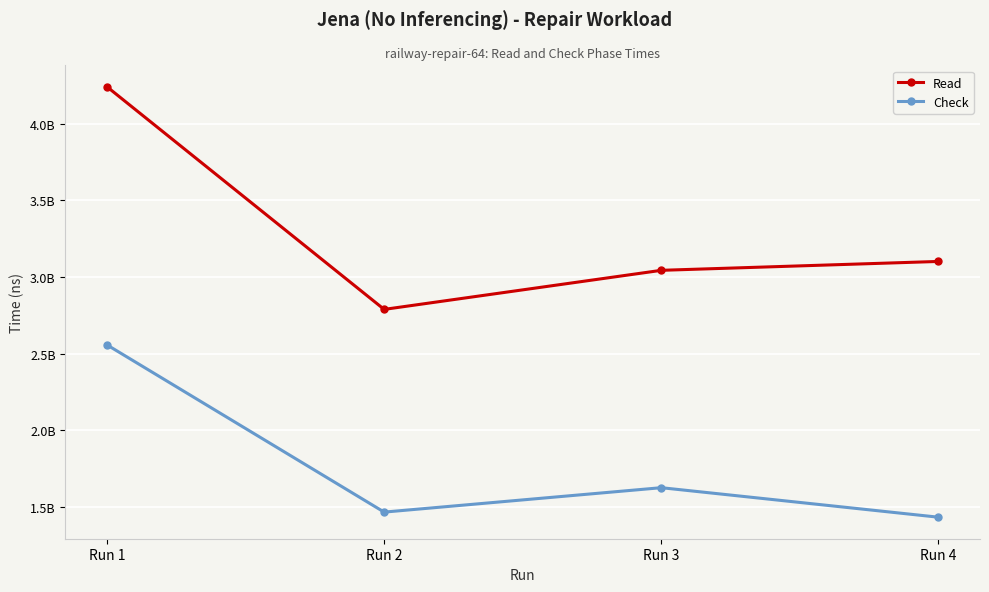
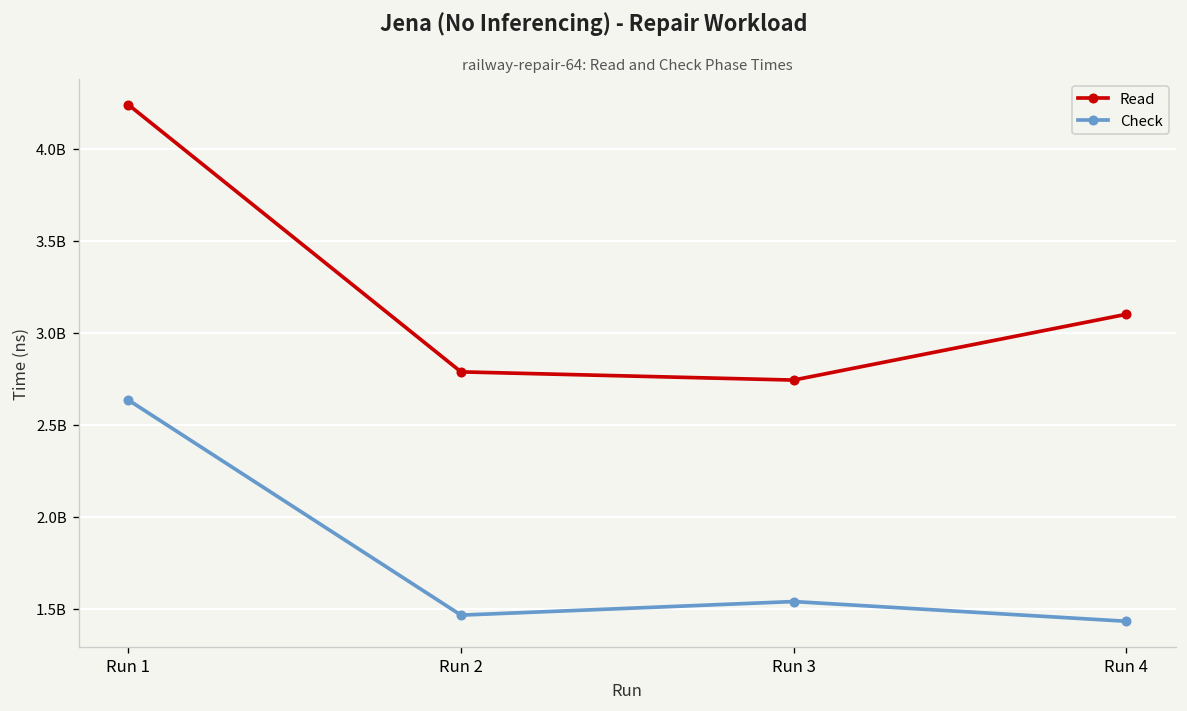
  {
    "Read": {
      "Run 1": 4240000000,
      "Run 2": 2790000000,
-     "Run 3": 3040000000,
+     "Run 3": 2750000000,
      "Run 4": 3100000000
    },
    "Check": {
-     "Run 1": 2560000000,
+     "Run 1": 2640000000,
      "Run 2": 1470000000,
-     "Run 3": 1630000000,
+     "Run 3": 1540000000,
      "Run 4": 1430000000
    }
  }
